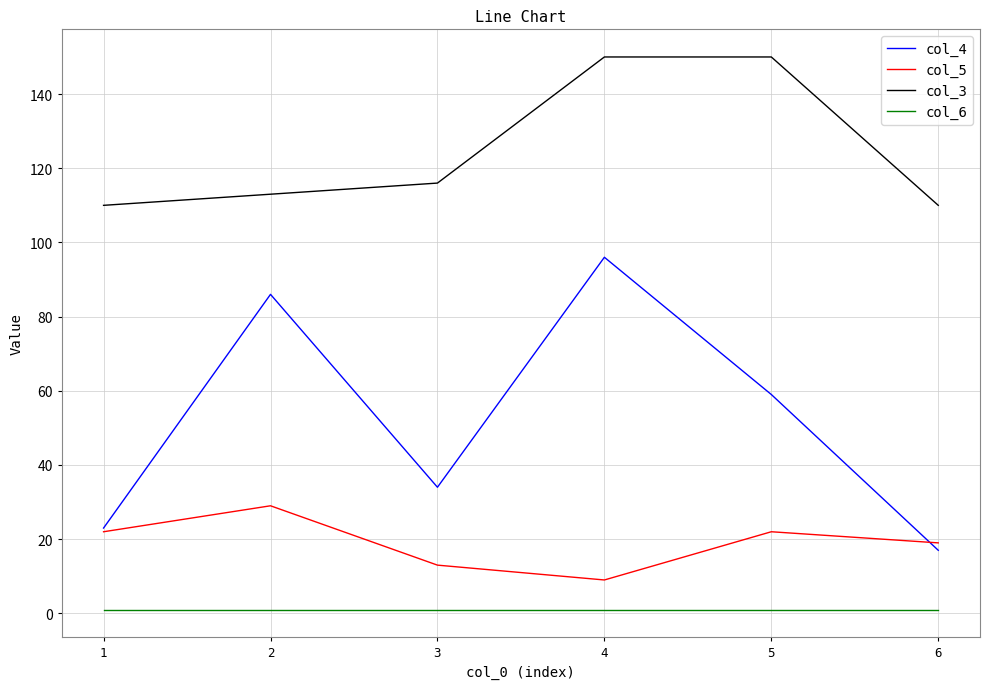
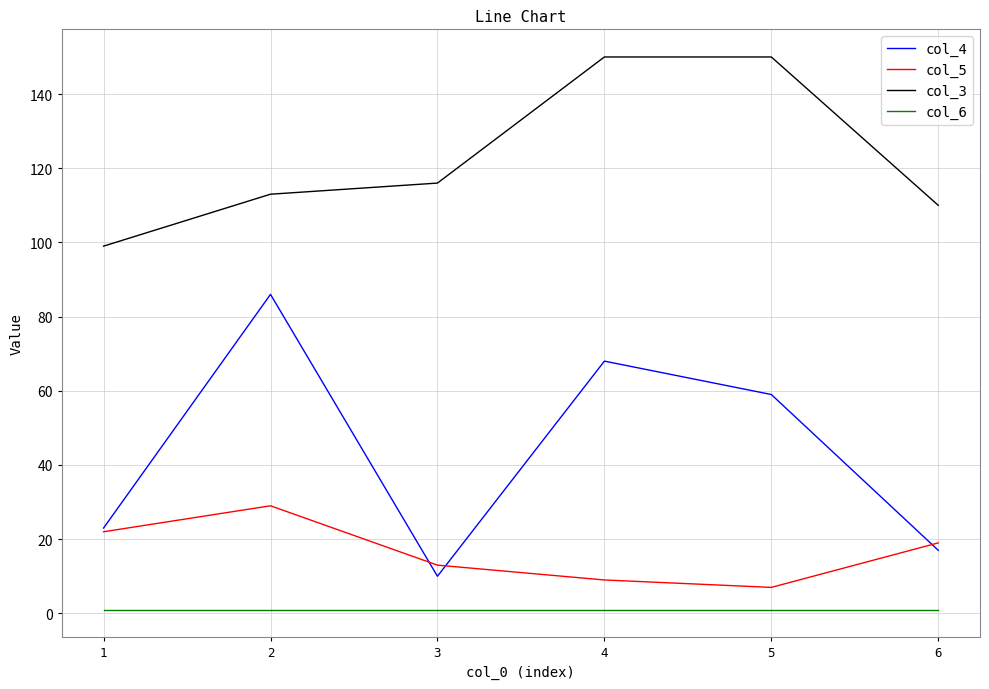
  {
    "col_4": {
      "1": 23,
      "2": 86,
-     "3": 34,
-     "4": 96,
+     "3": 10,
+     "4": 68,
      "5": 59,
      "6": 17
    },
    "col_5": {
      "1": 22,
      "2": 29,
      "3": 13,
      "4": 9,
-     "5": 22,
+     "5": 7,
      "6": 19
    },
    "col_3": {
-     "1": 110,
+     "1": 99,
      "2": 113,
      "3": 116,
      "4": 150,
      "5": 150,
      "6": 110
    },
    "col_6": {
      "1": 1,
      "2": 1,
      "3": 1,
      "4": 1,
      "5": 1,
      "6": 1
    }
  }
